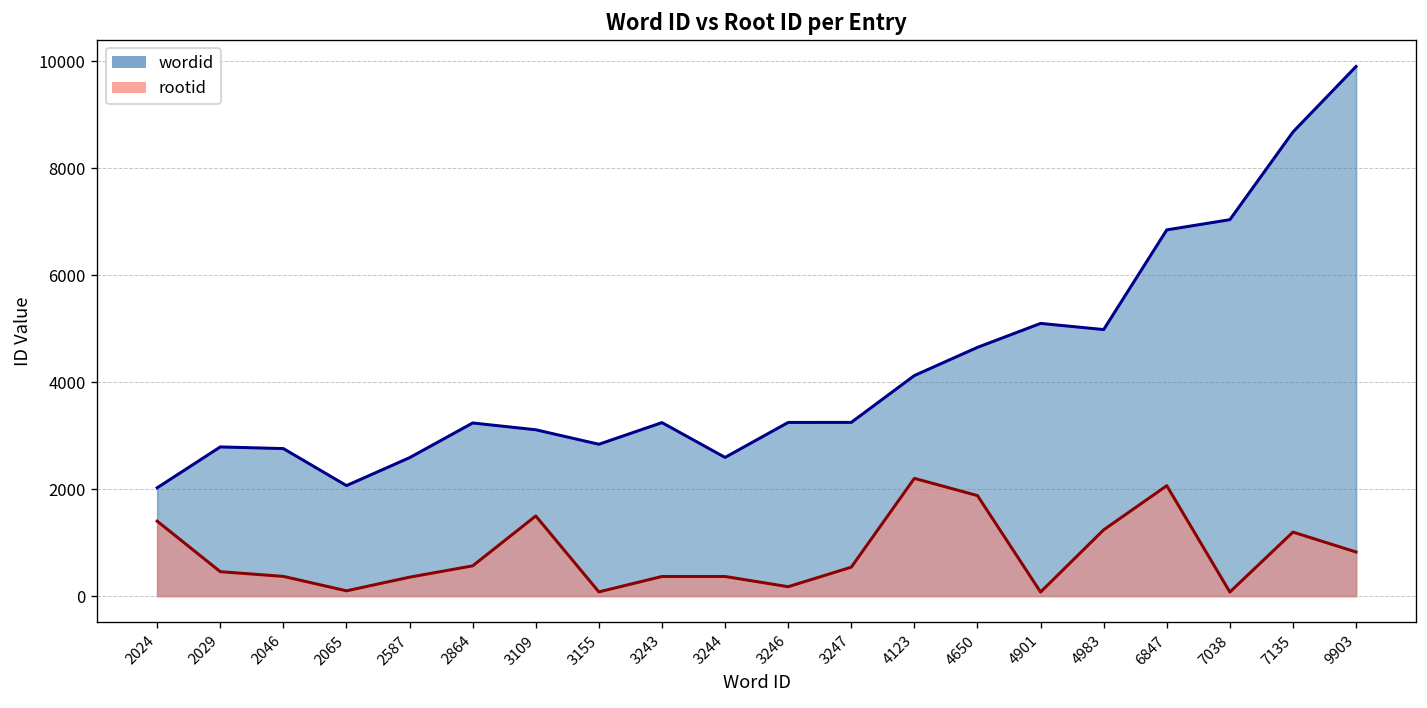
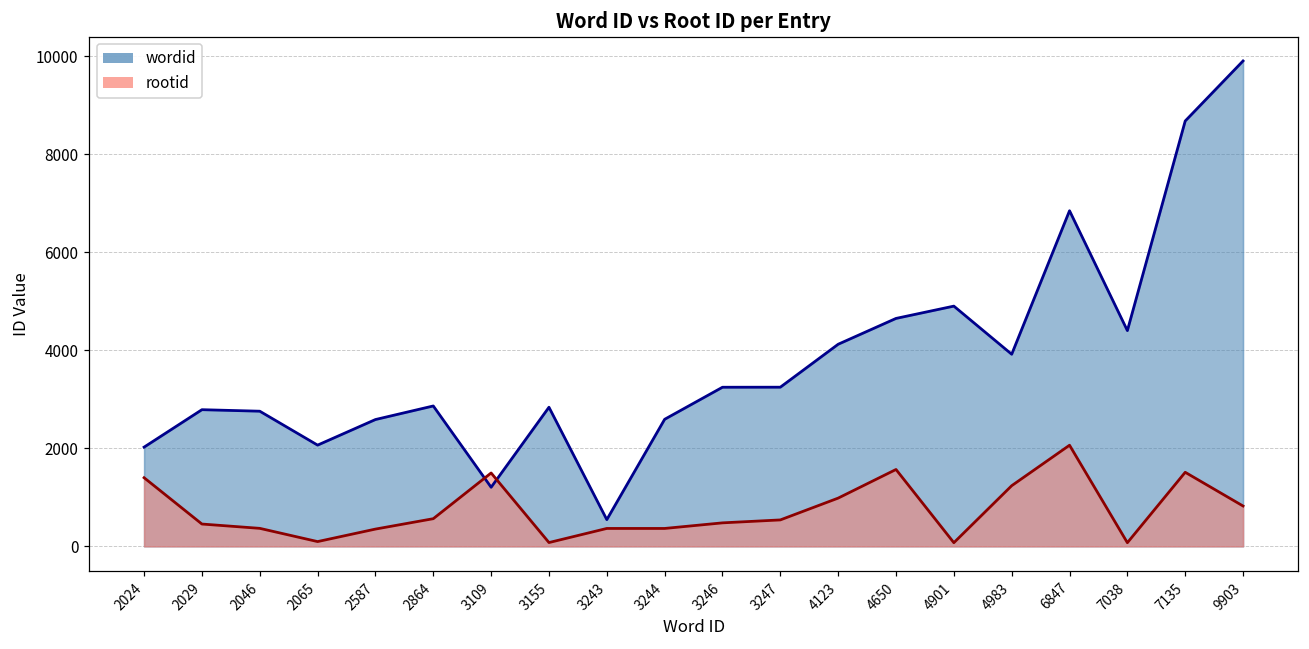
  {
    "wordid": {
      "2024": 2000,
      "2029": 2800,
      "2046": 2800,
      "2065": 2100,
      "2587": 2600,
-     "2864": 3200,
-     "3109": 3100,
+     "2864": 2900,
+     "3109": 1200,
      "3155": 2800,
-     "3243": 3200,
+     "3243": 500,
      "3244": 2600,
      "3246": 3200,
      "3247": 3200,
      "4123": 4100,
      "4650": 4700,
-     "4901": 5100,
-     "4983": 5000,
+     "4901": 4900,
+     "4983": 3900,
      "6847": 6800,
-     "7038": 7000,
+     "7038": 4400,
      "7135": 8700,
      "9903": 9900
    },
    "rootid": {
      "2024": 1400,
      "2029": 500,
      "2046": 400,
      "2065": 100,
      "2587": 400,
      "2864": 600,
      "3109": 1500,
      "3155": 100,
      "3243": 400,
      "3244": 400,
-     "3246": 200,
+     "3246": 500,
      "3247": 500,
-     "4123": 2200,
-     "4650": 1900,
+     "4123": 1000,
+     "4650": 1600,
      "4901": 100,
      "4983": 1200,
      "6847": 2100,
      "7038": 100,
-     "7135": 1200,
+     "7135": 1500,
      "9903": 800
    }
  }
